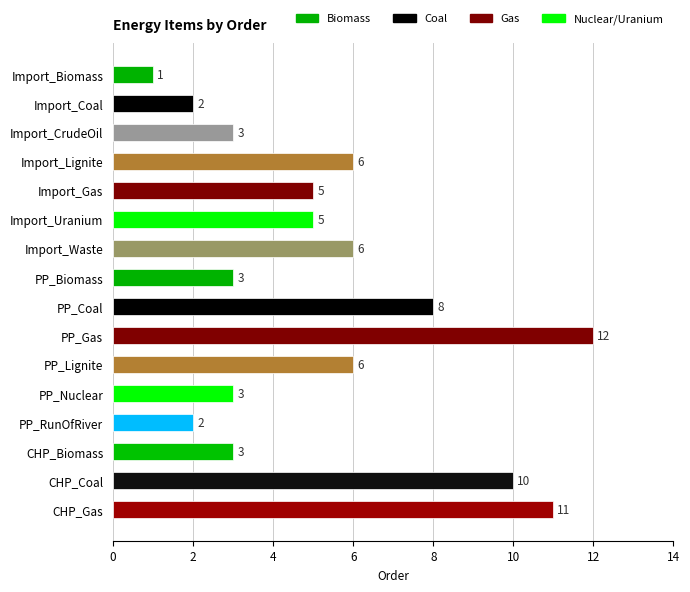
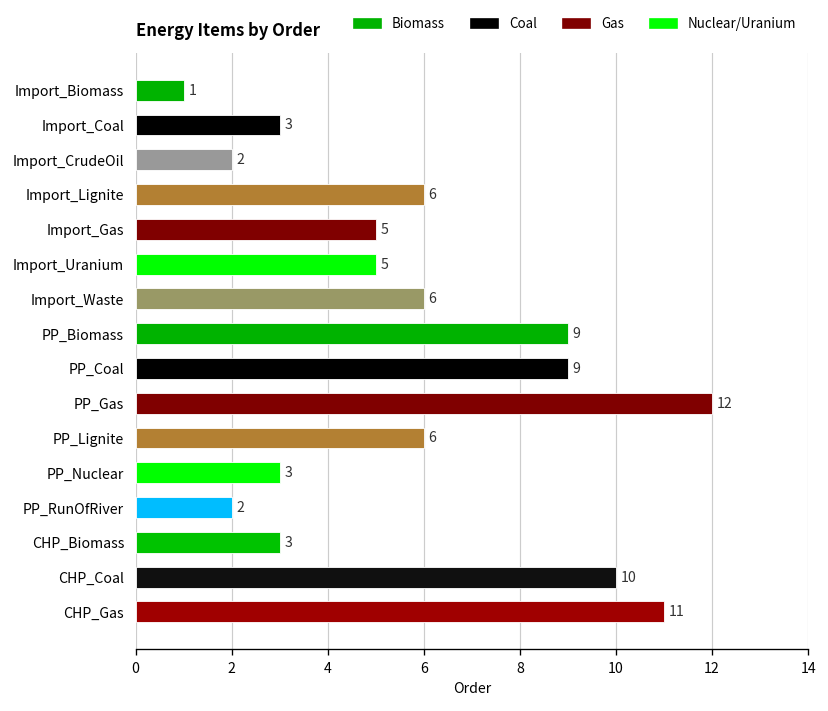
  {
    "Import_Biomass": 1,
-   "Import_Coal": 2,
-   "Import_CrudeOil": 3,
+   "Import_Coal": 3,
+   "Import_CrudeOil": 2,
    "Import_Lignite": 6,
    "Import_Gas": 5,
    "Import_Uranium": 5,
    "Import_Waste": 6,
-   "PP_Biomass": 3,
-   "PP_Coal": 8,
+   "PP_Biomass": 9,
+   "PP_Coal": 9,
    "PP_Gas": 12,
    "PP_Lignite": 6,
    "PP_Nuclear": 3,
    "PP_RunOfRiver": 2,
    "CHP_Biomass": 3,
    "CHP_Coal": 10,
    "CHP_Gas": 11
  }
